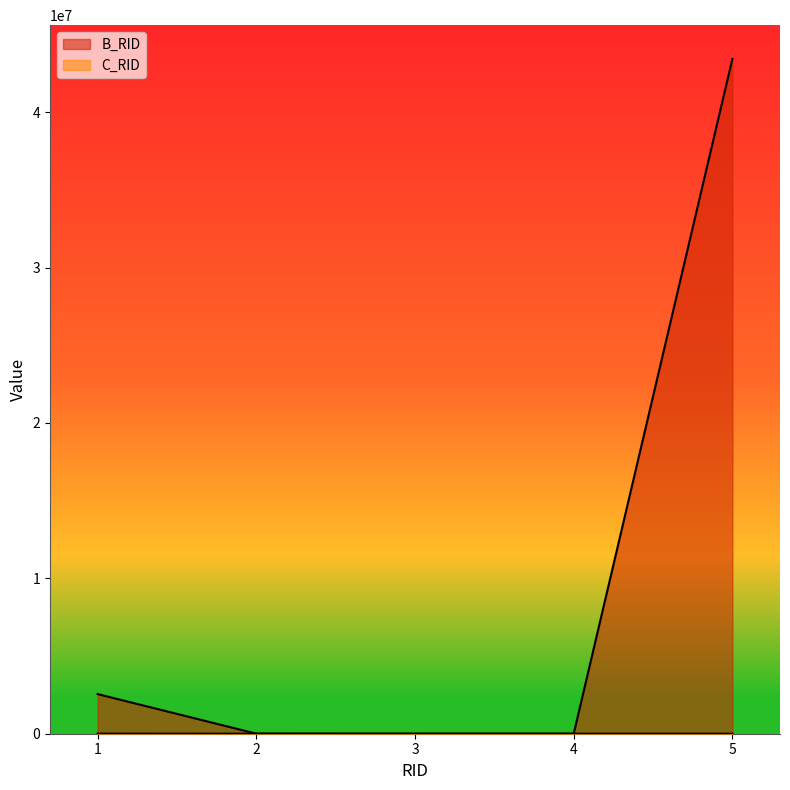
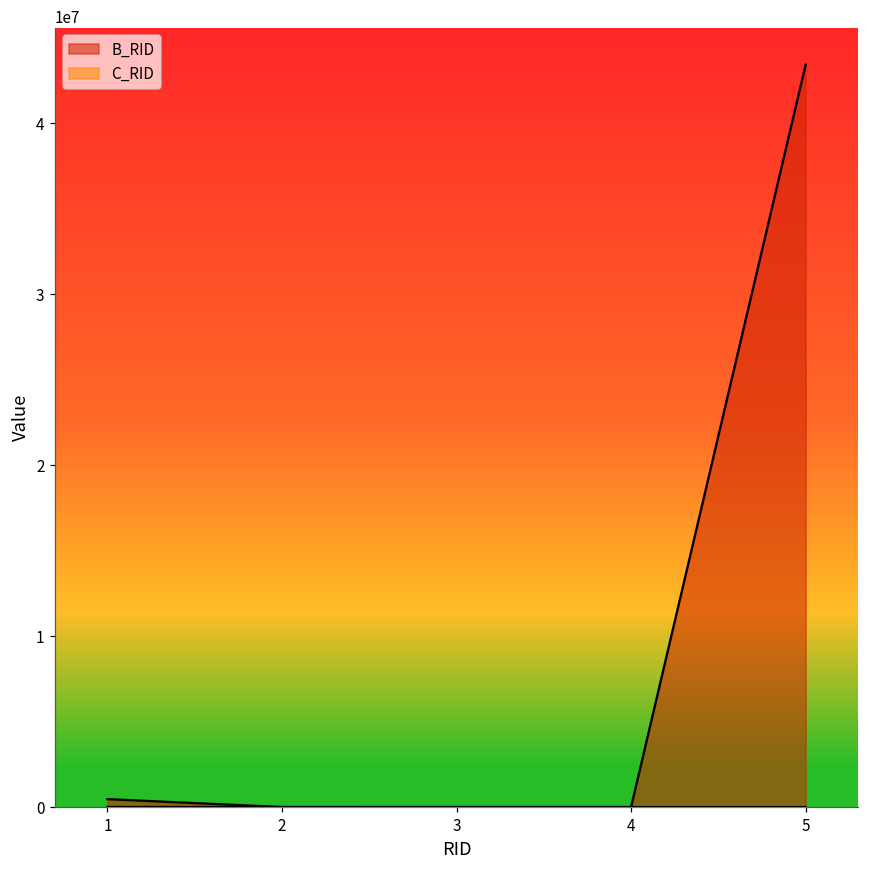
  {
    "B_RID": {
-     "1": 2600000,
+     "1": 500000,
      "5": 43400000
    },
    "C_RID": {
      "1": 0,
      "5": 0
    }
  }
